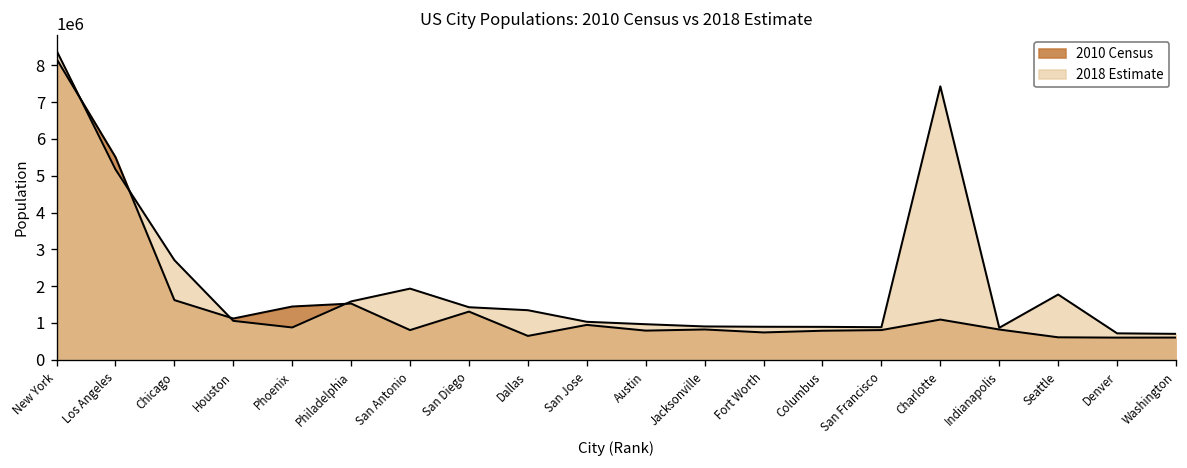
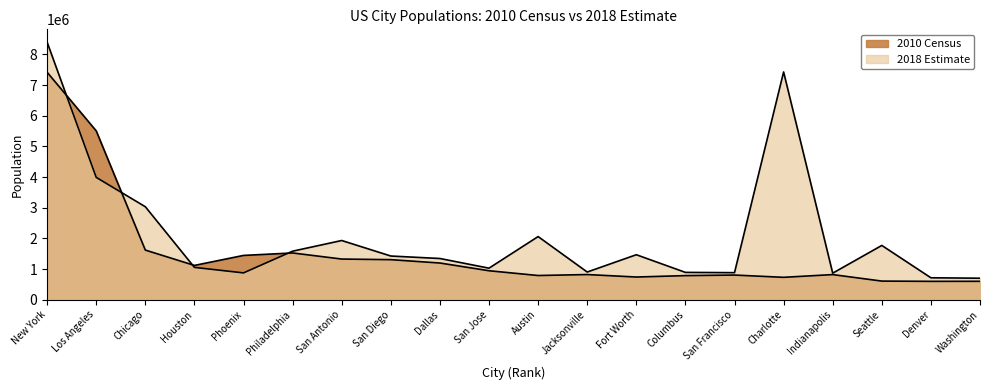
  {
    "2010 Census": {
-     "New York": 8200000,
+     "New York": 7400000,
      "Los Angeles": 5500000,
      "Chicago": 1600000,
      "Phoenix": 1400000,
-     "San Antonio": 800000,
+     "San Antonio": 1300000,
      "San Diego": 1300000,
-     "Dallas": 600000,
+     "Dallas": 1200000,
      "Austin": 800000,
      "Jacksonville": 800000,
      "Fort Worth": 700000,
      "Columbus": 800000,
-     "Charlotte": 1100000,
+     "Charlotte": 700000,
      "Seattle": 600000,
      "Denver": 600000,
      "Washington": 600000
    },
    "2018 Estimate": {
      "New York": 8400000,
-     "Los Angeles": 5200000,
-     "Chicago": 2700000,
+     "Los Angeles": 4000000,
+     "Chicago": 3000000,
      "Phoenix": 900000,
      "San Antonio": 1900000,
      "San Diego": 1400000,
      "Dallas": 1300000,
-     "Austin": 1000000,
+     "Austin": 2100000,
      "Jacksonville": 900000,
-     "Fort Worth": 900000,
+     "Fort Worth": 1500000,
      "Columbus": 900000,
      "Charlotte": 7400000,
      "Seattle": 1800000,
      "Denver": 700000,
      "Washington": 700000
    }
  }
